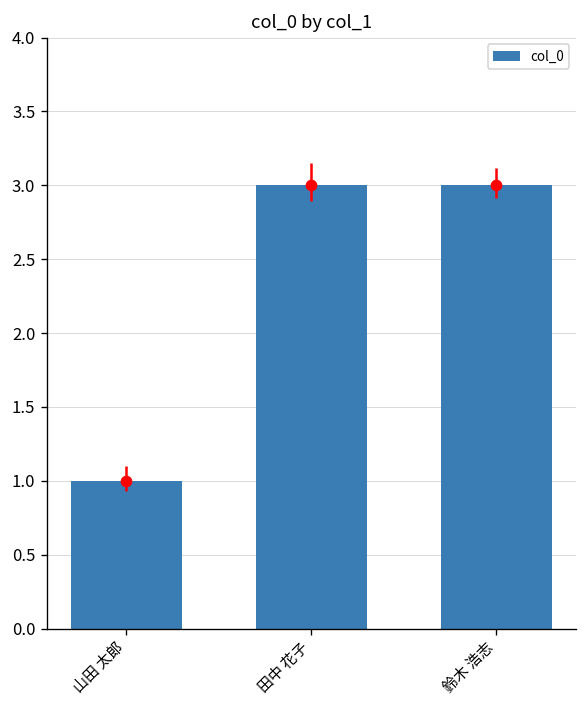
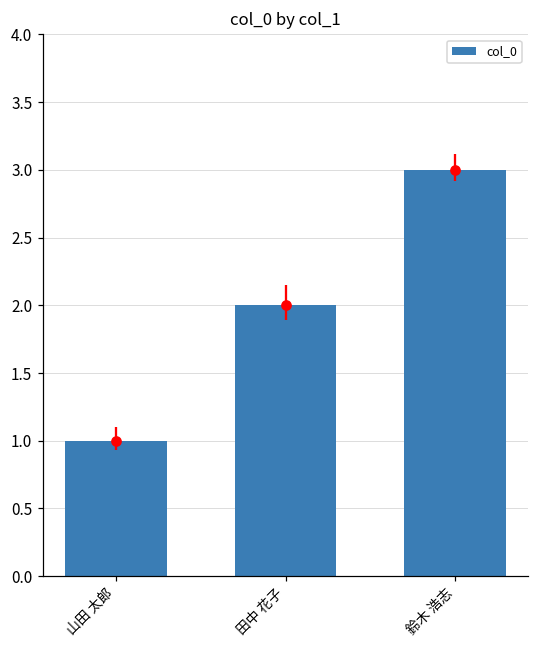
  {
    "山田 太郎": 1,
-   "田中 花子": 3,
+   "田中 花子": 2,
    "鈴木 浩志": 3
  }
